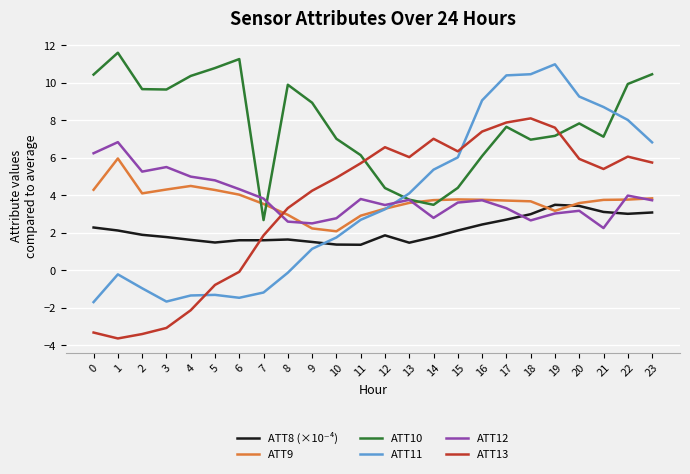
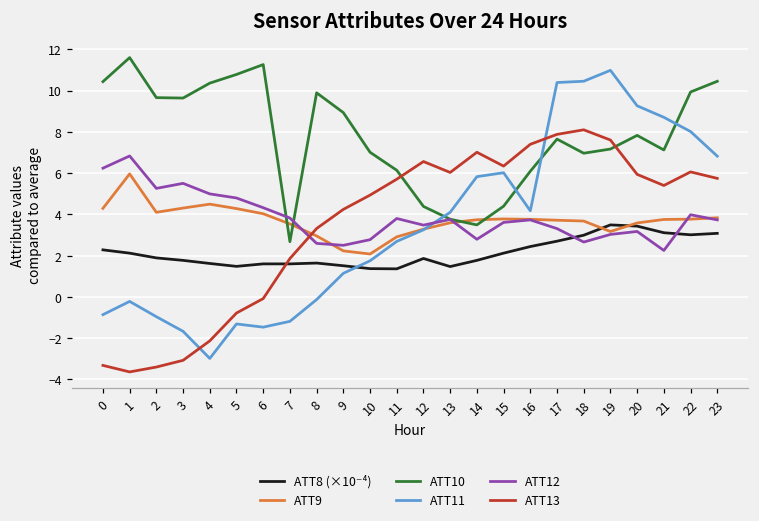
  {
    "ATT8 (×10⁻⁴)": {
      "0": 2.3,
      "1": 2.1,
      "2": 1.9,
      "3": 1.8,
      "4": 1.6,
      "5": 1.5,
      "6": 1.6,
      "7": 1.6,
      "8": 1.6,
      "9": 1.5,
      "10": 1.4,
      "11": 1.4,
      "12": 1.9,
      "13": 1.5,
      "14": 1.8,
      "15": 2.1,
      "16": 2.4,
      "17": 2.7,
      "18": 3.0,
      "19": 3.5,
      "20": 3.4,
      "21": 3.1,
      "22": 3.0,
      "23": 3.1
    },
    "ATT9": {
      "0": 4.3,
      "1": 6.0,
      "2": 4.1,
      "3": 4.3,
      "4": 4.5,
      "5": 4.3,
      "6": 4.0,
      "7": 3.5,
      "8": 3.0,
      "9": 2.2,
      "10": 2.1,
      "11": 2.9,
      "13": 3.6,
      "14": 3.7,
      "15": 3.8,
      "17": 3.7,
      "18": 3.7,
      "19": 3.2,
      "20": 3.6,
      "21": 3.8,
      "22": 3.8
    },
    "ATT10": {
      "0": 10.4,
      "1": 11.6,
      "2": 9.7,
      "3": 9.6,
      "4": 10.4,
      "5": 10.8,
      "6": 11.3,
      "7": 2.7,
      "8": 9.9,
      "9": 8.9,
      "10": 7.0,
      "11": 6.1,
      "12": 4.4,
      "14": 3.5,
      "15": 4.4,
      "16": 6.1,
      "17": 7.6,
      "18": 7.0,
      "19": 7.2,
      "20": 7.8,
      "21": 7.1,
      "22": 9.9,
      "23": 10.4
    },
    "ATT11": {
-     "0": -1.7,
+     "0": -0.9,
      "1": -0.2,
      "2": -1.0,
      "3": -1.7,
-     "4": -1.3,
+     "4": -3.0,
      "5": -1.3,
      "6": -1.5,
      "7": -1.2,
      "8": -0.1,
      "9": 1.1,
      "10": 1.7,
      "11": 2.7,
      "13": 4.1,
-     "14": 5.4,
+     "14": 5.8,
      "15": 6.0,
-     "16": 9.1,
+     "16": 4.2,
      "17": 10.4,
      "18": 10.5,
      "19": 11.0,
      "20": 9.3,
      "21": 8.7,
      "22": 8.0,
      "23": 6.8
    },
    "ATT12": {
      "0": 6.2,
      "1": 6.8,
      "2": 5.3,
      "3": 5.5,
      "4": 5.0,
      "5": 4.8,
      "6": 4.3,
      "7": 3.8,
      "8": 2.6,
      "9": 2.5,
      "10": 2.8,
      "11": 3.8,
      "12": 3.5,
      "14": 2.8,
      "15": 3.6,
      "17": 3.3,
      "18": 2.7,
      "19": 3.0,
      "20": 3.2,
      "21": 2.3,
      "22": 4.0
    },
    "ATT13": {
      "0": -3.3,
      "1": -3.6,
      "2": -3.4,
      "3": -3.1,
      "4": -2.1,
      "5": -0.8,
      "6": -0.1,
      "7": 1.9,
      "8": 3.3,
      "9": 4.2,
      "10": 4.9,
      "11": 5.7,
      "12": 6.6,
      "13": 6.0,
      "14": 7.0,
      "15": 6.3,
      "16": 7.4,
      "17": 7.9,
      "18": 8.1,
      "19": 7.6,
      "20": 5.9,
      "21": 5.4,
      "22": 6.1,
      "23": 5.7
    }
  }
